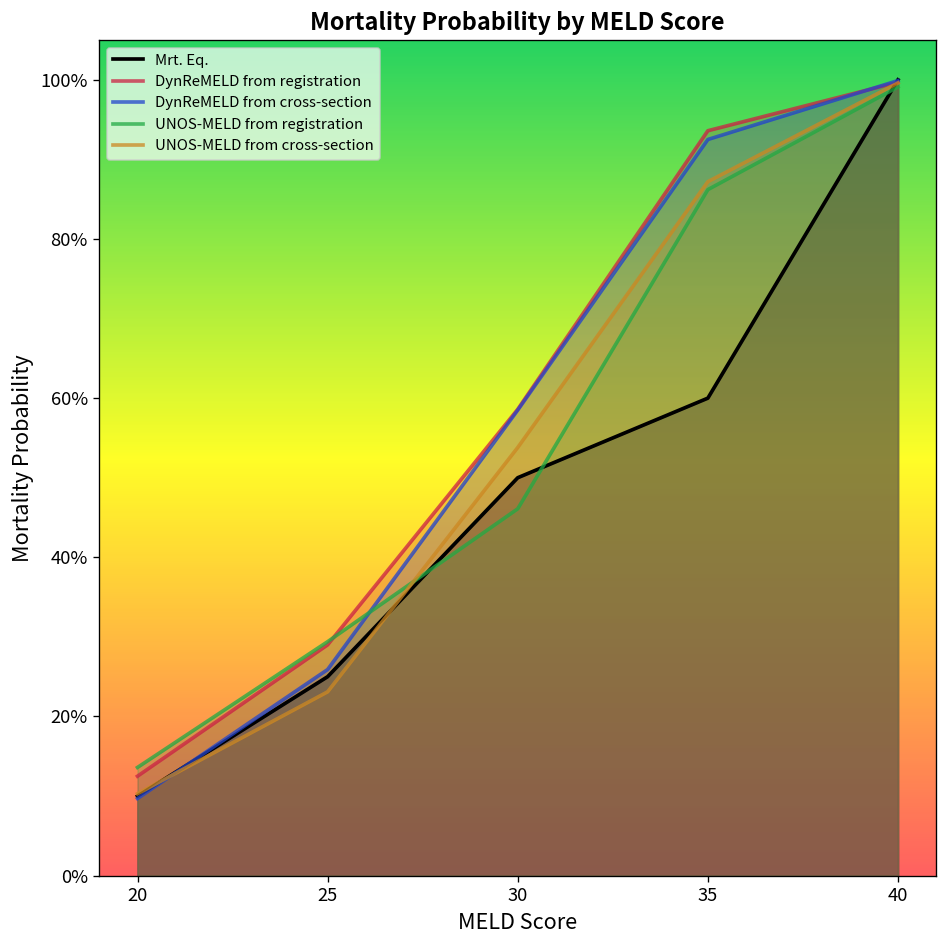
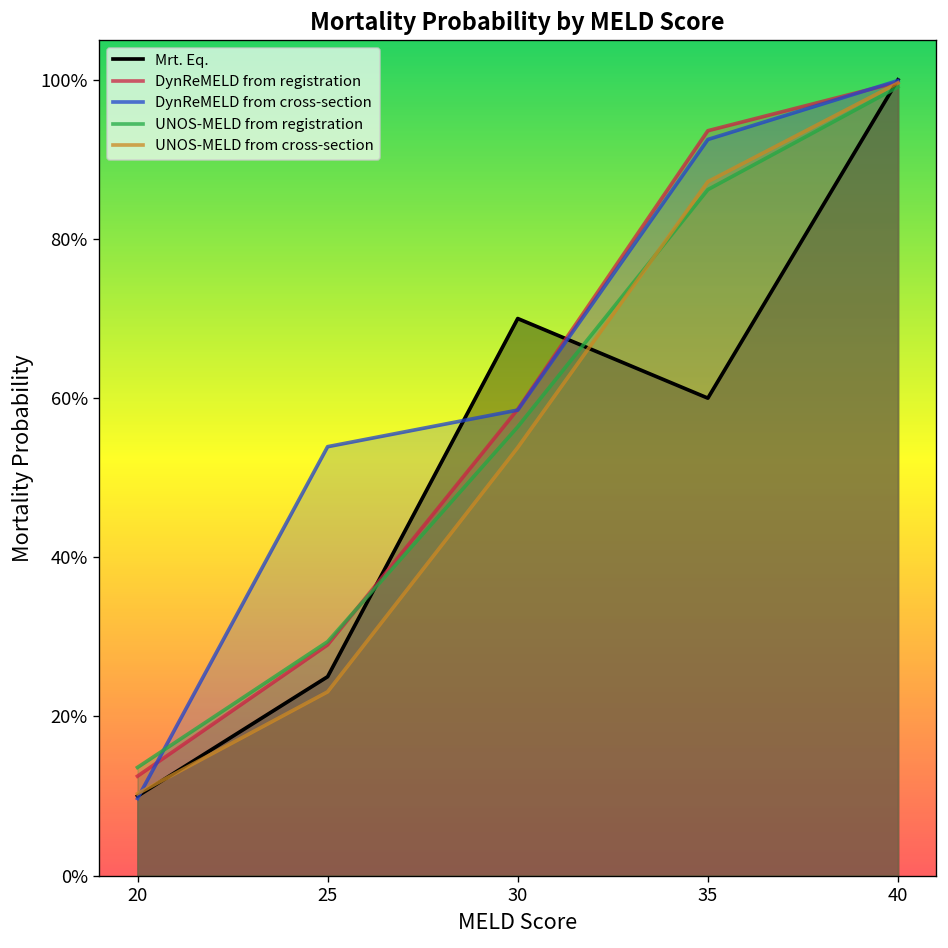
  {
    "Mrt. Eq.": {
      "25": "25%",
-     "30": "50%",
+     "30": "70%",
      "35": "60%"
    },
    "DynReMELD from registration": {
      "20": "13%",
      "25": "29%",
      "35": "94%"
    },
    "DynReMELD from cross-section": {
-     "25": "26%",
+     "25": "54%",
      "35": "93%"
    },
    "UNOS-MELD from registration": {
      "20": "14%",
      "25": "29%",
-     "30": "46%",
+     "30": "56%",
      "35": "86%",
      "40": "99%"
    },
    "UNOS-MELD from cross-section": {
      "25": "23%",
      "30": "54%",
      "35": "87%"
    }
  }
